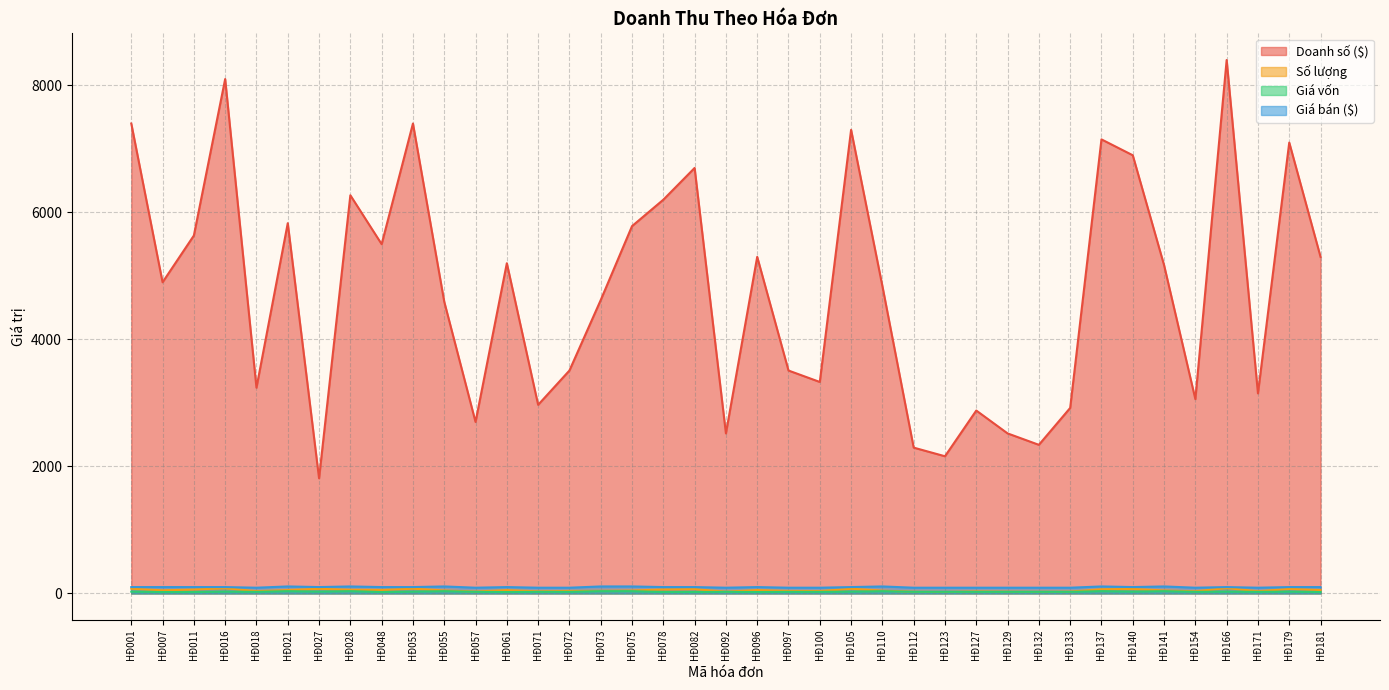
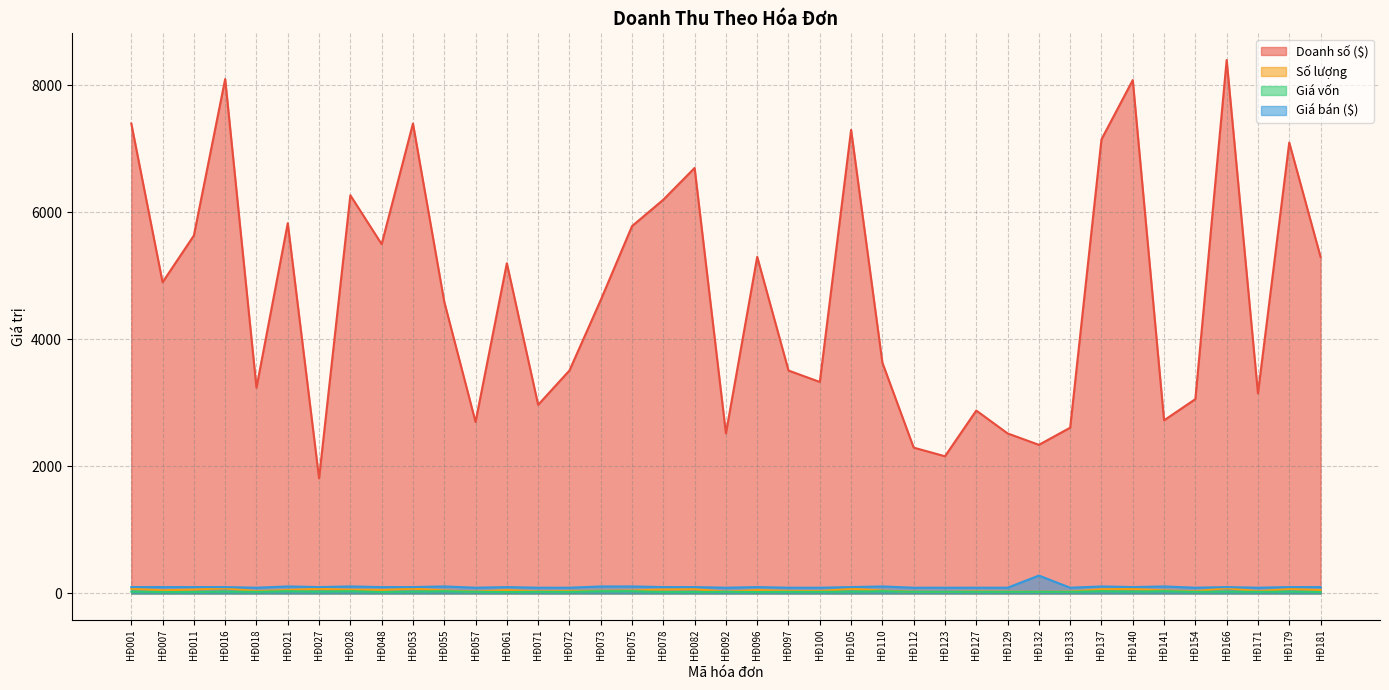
  {
    "Doanh số ($)": {
      "HĐ001": 7400,
      "HĐ007": 4900,
      "HĐ011": 5600,
      "HĐ016": 8100,
      "HĐ018": 3200,
      "HĐ021": 5800,
      "HĐ027": 1800,
      "HĐ028": 6300,
      "HĐ048": 5500,
      "HĐ053": 7400,
      "HĐ055": 4600,
      "HĐ057": 2700,
      "HĐ061": 5200,
      "HĐ071": 3000,
      "HĐ072": 3500,
      "HĐ073": 4600,
      "HĐ075": 5800,
      "HĐ078": 6200,
      "HĐ082": 6700,
      "HĐ092": 2500,
      "HĐ096": 5300,
      "HĐ097": 3500,
      "HĐ100": 3300,
      "HĐ105": 7300,
-     "HĐ110": 4800,
+     "HĐ110": 3600,
      "HĐ112": 2300,
      "HĐ123": 2200,
      "HĐ127": 2900,
      "HĐ129": 2500,
      "HĐ132": 2300,
-     "HĐ133": 2900,
+     "HĐ133": 2600,
      "HĐ137": 7200,
-     "HĐ140": 6900,
-     "HĐ141": 5200,
+     "HĐ140": 8100,
+     "HĐ141": 2700,
      "HĐ154": 3100,
      "HĐ166": 8400,
      "HĐ171": 3200,
      "HĐ179": 7100,
      "HĐ181": 5300
    },
    "Giá vốn": {
      "HĐ001": 0,
      "HĐ016": 0,
      "HĐ027": 0,
      "HĐ053": 0,
      "HĐ082": 0,
      "HĐ105": 0,
      "HĐ140": 0,
      "HĐ166": 0,
      "HĐ179": 0
    },
    "Giá bán ($)": {
      "HĐ007": 100,
      "HĐ018": 100,
      "HĐ021": 100,
      "HĐ028": 100,
      "HĐ048": 100,
      "HĐ055": 100,
      "HĐ057": 100,
      "HĐ061": 100,
      "HĐ071": 100,
      "HĐ072": 100,
      "HĐ073": 100,
      "HĐ075": 100,
      "HĐ092": 100,
      "HĐ096": 100,
      "HĐ097": 100,
      "HĐ100": 100,
      "HĐ110": 100,
      "HĐ112": 100,
      "HĐ123": 100,
      "HĐ127": 100,
      "HĐ129": 100,
-     "HĐ132": 100,
+     "HĐ132": 300,
      "HĐ133": 100,
      "HĐ137": 100,
      "HĐ141": 100,
      "HĐ154": 100,
      "HĐ171": 100,
      "HĐ181": 100
    }
  }
